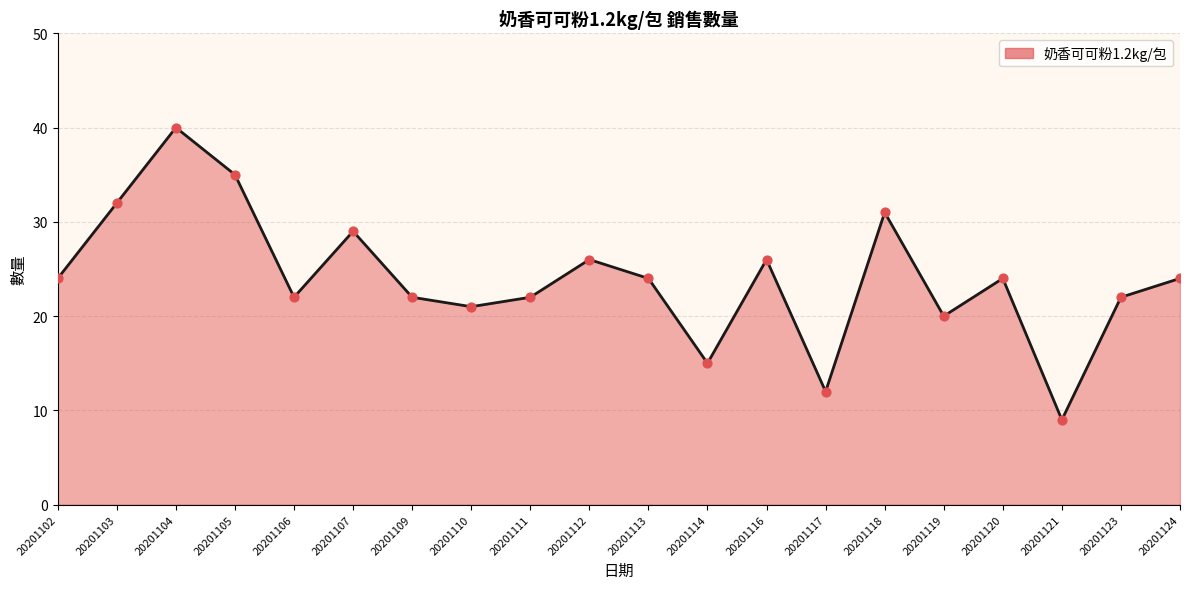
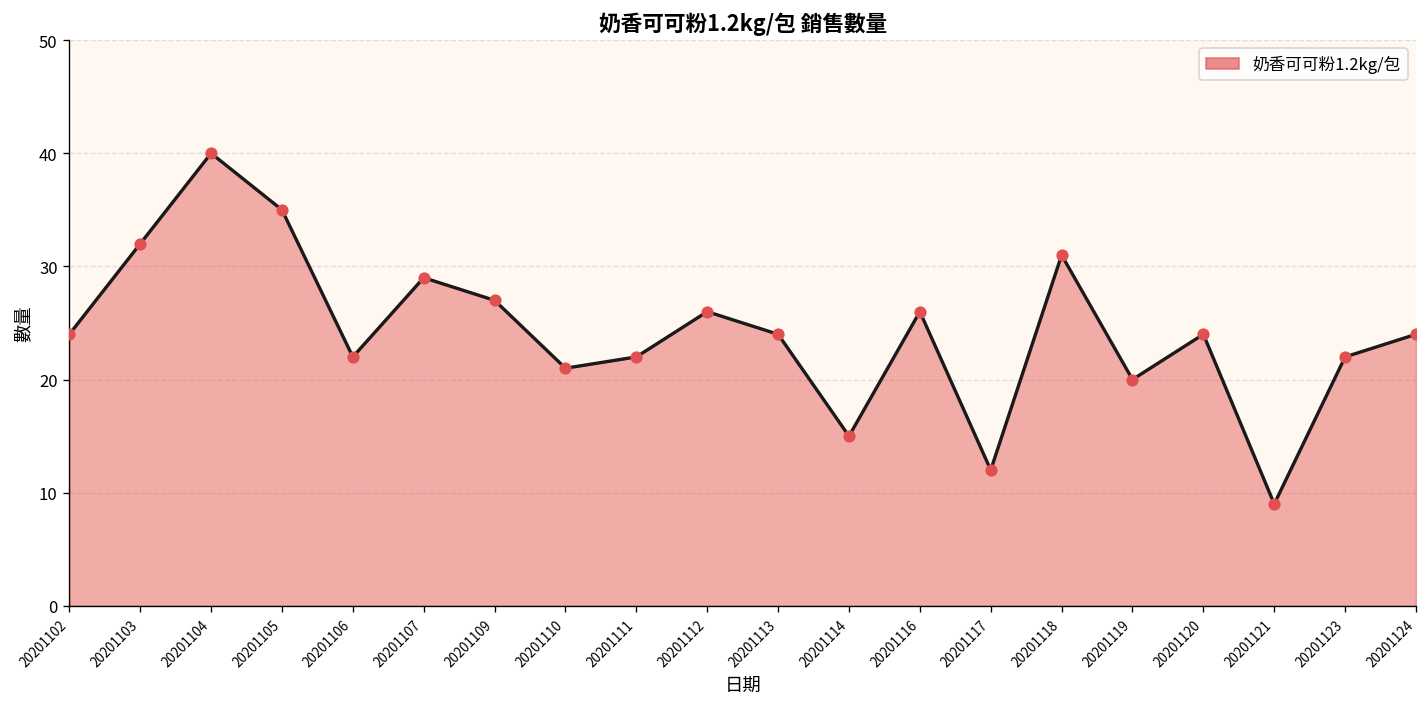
  {
    "20201102": 24,
    "20201103": 32,
    "20201104": 40,
    "20201105": 35,
    "20201106": 22,
    "20201107": 29,
-   "20201109": 22,
+   "20201109": 27,
    "20201110": 21,
    "20201111": 22,
    "20201112": 26,
    "20201113": 24,
    "20201114": 15,
    "20201116": 26,
    "20201117": 12,
    "20201118": 31,
    "20201119": 20,
    "20201120": 24,
    "20201121": 9,
    "20201123": 22,
    "20201124": 24
  }
